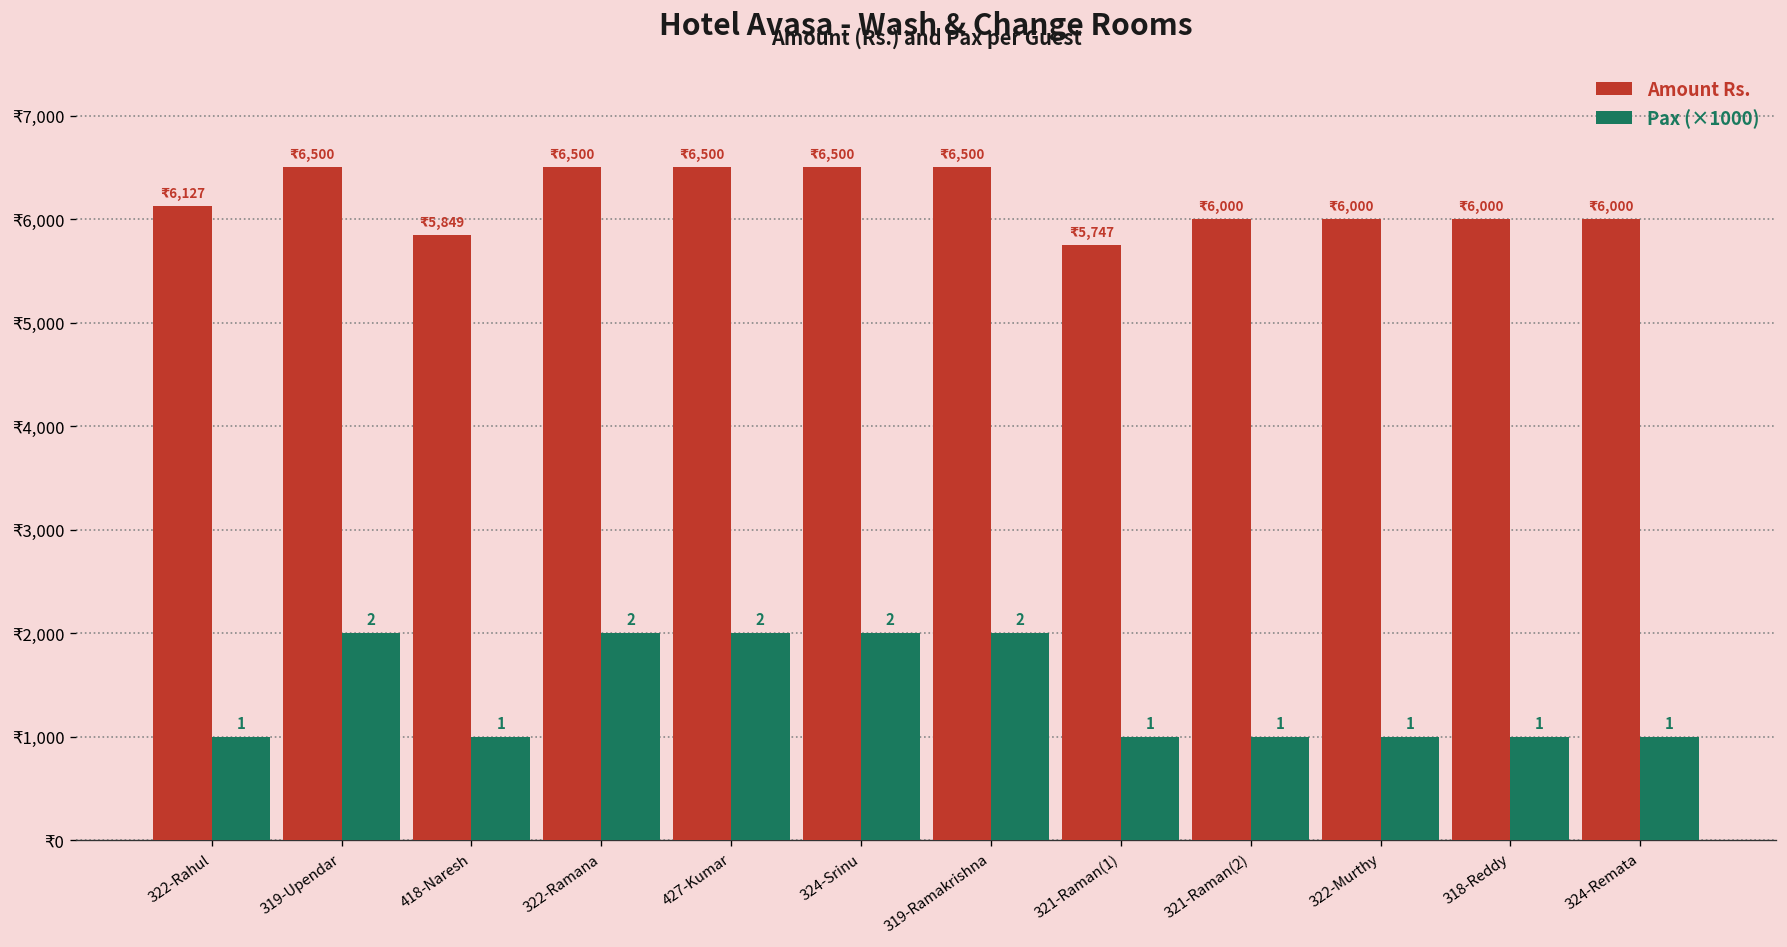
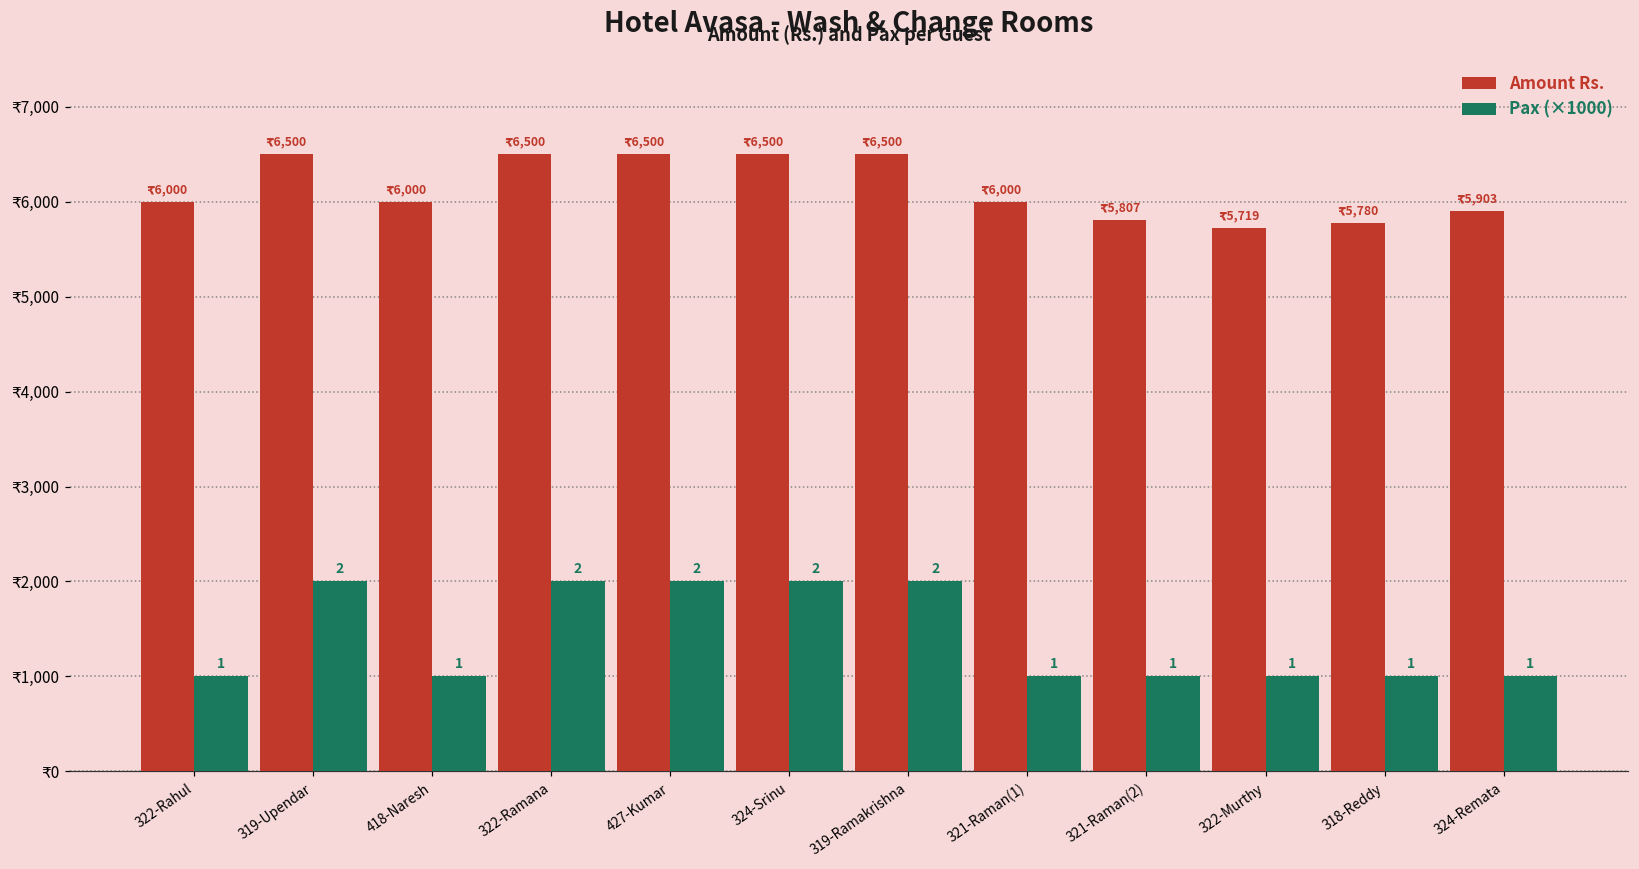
  {
    "Amount Rs.": {
-     "322-Rahul": "6,127",
+     "322-Rahul": "6,000",
      "319-Upendar": "6,500",
-     "418-Naresh": "5,849",
+     "418-Naresh": "6,000",
      "322-Ramana": "6,500",
      "427-Kumar": "6,500",
      "324-Srinu": "6,500",
      "319-Ramakrishna": "6,500",
-     "321-Raman(1)": "5,747",
-     "321-Raman(2)": "6,000",
-     "322-Murthy": "6,000",
-     "318-Reddy": "6,000",
-     "324-Remata": "6,000"
+     "321-Raman(1)": "6,000",
+     "321-Raman(2)": "5,807",
+     "322-Murthy": "5,719",
+     "318-Reddy": "5,780",
+     "324-Remata": "5,903"
    }
  }
